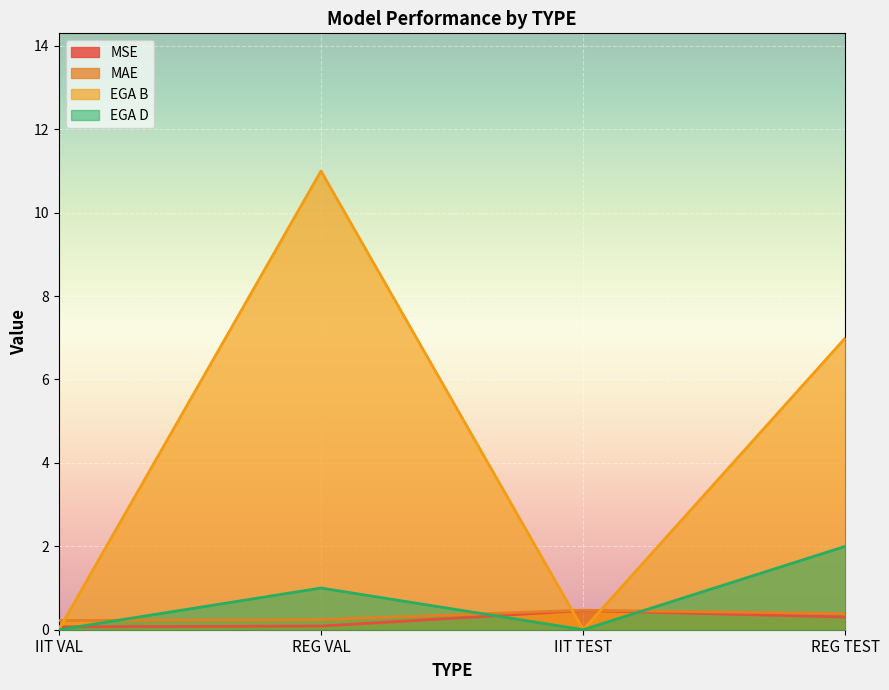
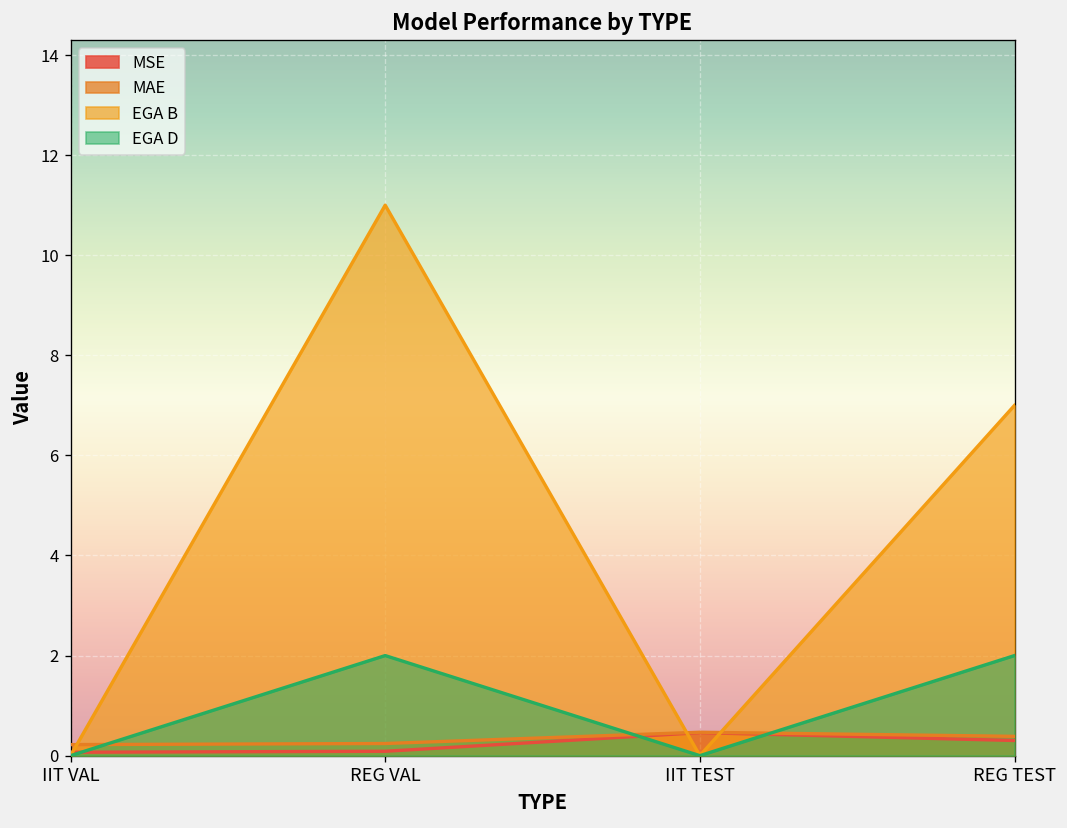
  {
    "EGA D": {
-     "REG VAL": 1,
+     "REG VAL": 2,
      "REG TEST": 2
    }
  }
